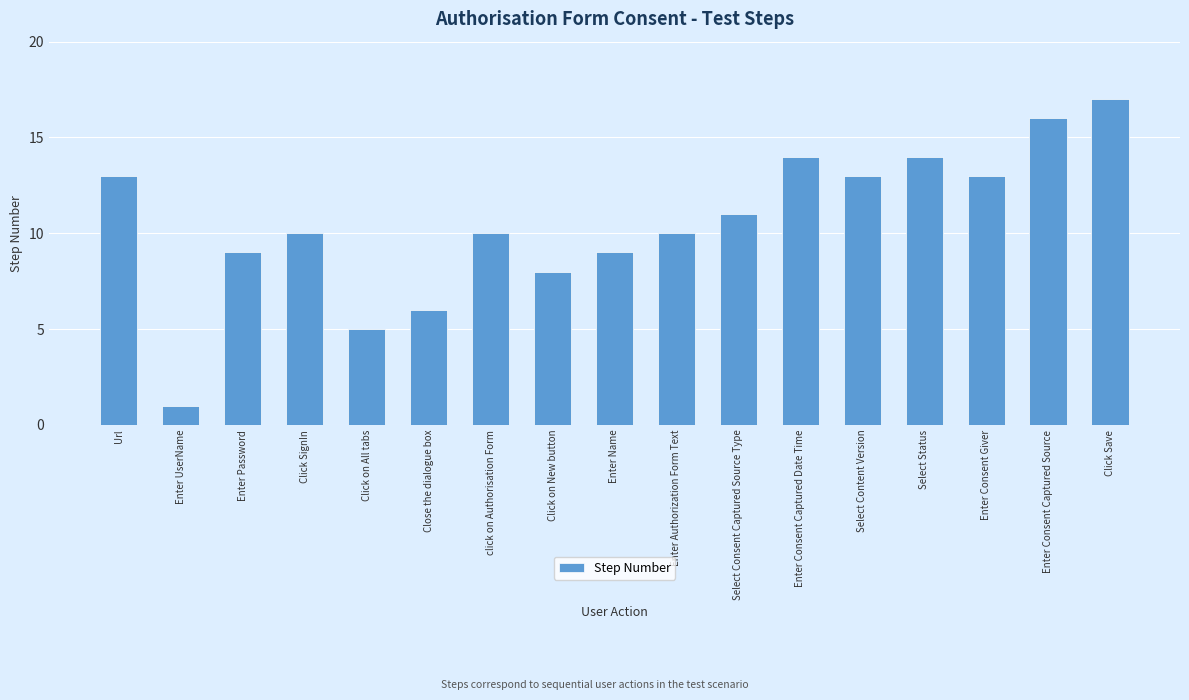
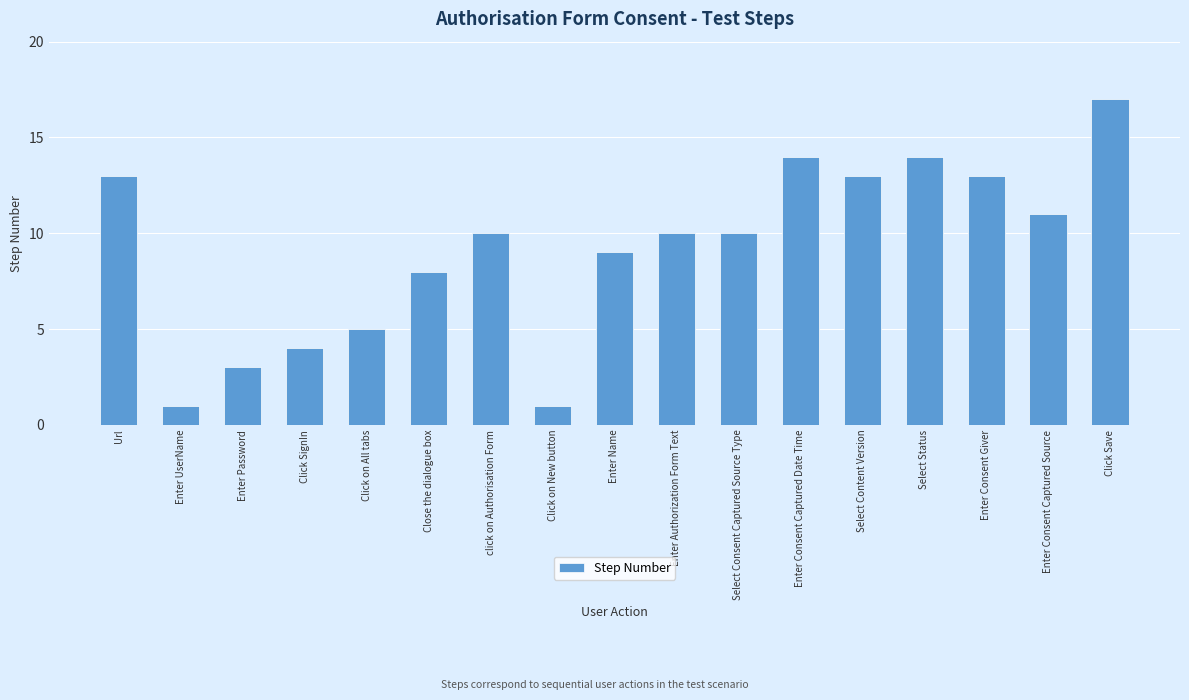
  {
    "Url": 13,
    "Enter UserName": 1,
-   "Enter Password": 9,
-   "Click SignIn": 10,
+   "Enter Password": 3,
+   "Click SignIn": 4,
    "Click on All tabs": 5,
-   "Close the dialogue box": 6,
+   "Close the dialogue box": 8,
    "click on Authorisation Form": 10,
-   "Click on New button": 8,
+   "Click on New button": 1,
    "Enter Name": 9,
    "Enter Authorization Form Text": 10,
-   "Select Consent Captured Source Type": 11,
+   "Select Consent Captured Source Type": 10,
    "Enter Consent Captured Date Time": 14,
    "Select Content Version": 13,
    "Select Status": 14,
    "Enter Consent Giver": 13,
-   "Enter Consent Captured Source": 16,
+   "Enter Consent Captured Source": 11,
    "Click Save": 17
  }
